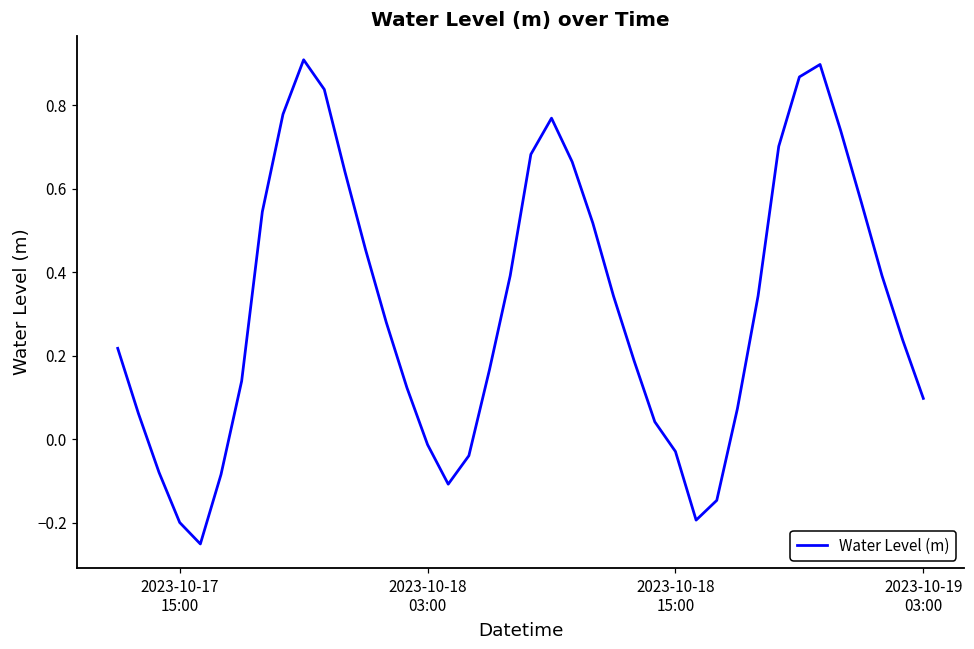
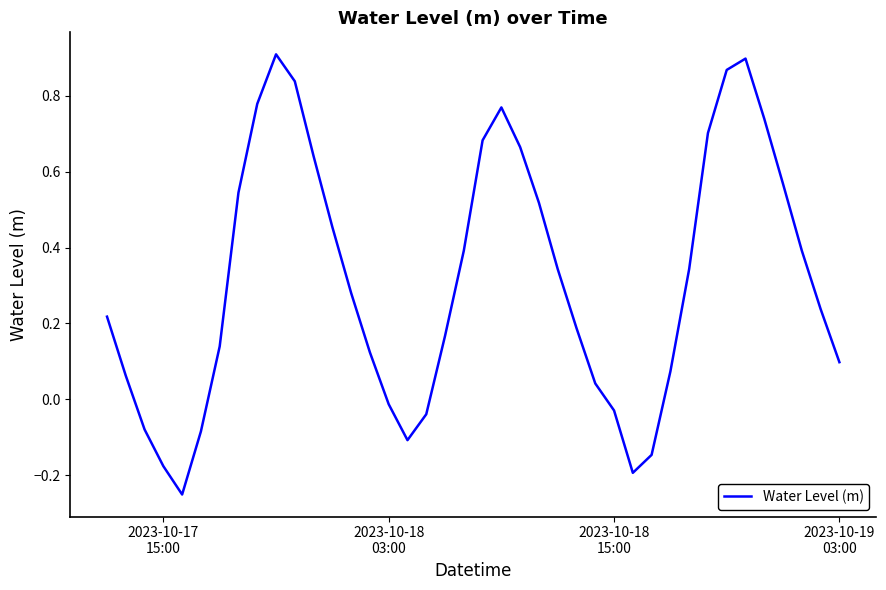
  {
-   "2023-10-17 15:00": -0.20,
+   "2023-10-17 15:00": -0.18,
    "2023-10-18 03:00": -0.01,
    "2023-10-18 15:00": -0.03,
    "2023-10-19 03:00": 0.10
  }
